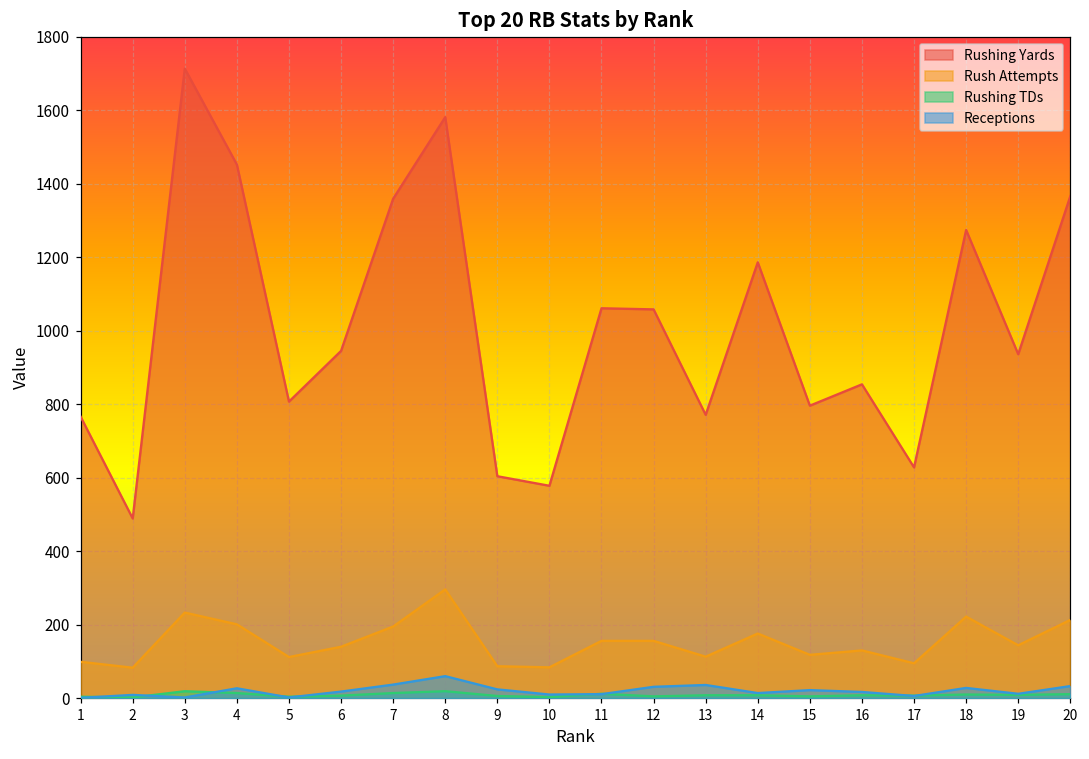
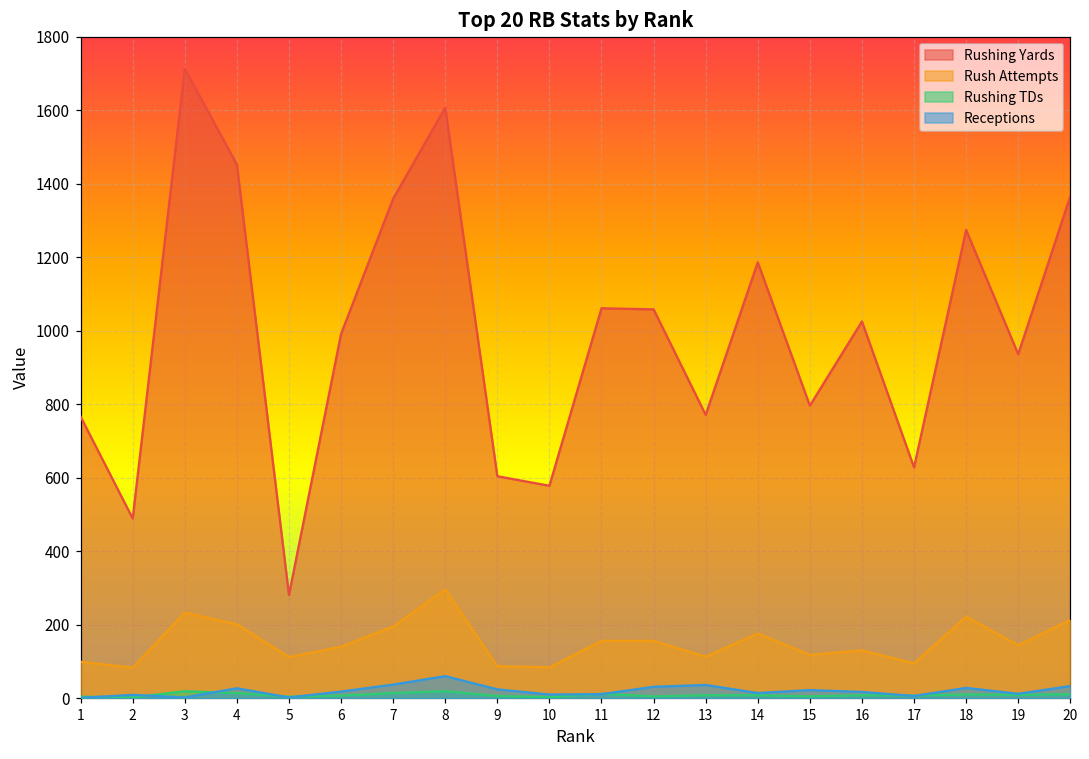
  {
    "Rushing Yards": {
      "1": 770,
      "2": 490,
      "3": 1710,
      "4": 1450,
-     "5": 810,
-     "6": 950,
+     "5": 280,
+     "6": 990,
      "7": 1360,
-     "8": 1580,
+     "8": 1610,
      "9": 600,
      "10": 580,
      "11": 1060,
      "12": 1060,
      "13": 770,
      "14": 1190,
      "15": 800,
-     "16": 850,
+     "16": 1030,
      "17": 630,
      "18": 1270,
      "19": 940,
      "20": 1370
    },
    "Rush Attempts": {
      "1": 100,
      "2": 80,
      "3": 230,
      "4": 200,
      "5": 110,
      "6": 140,
      "7": 200,
      "8": 300,
      "9": 90,
      "10": 80,
      "11": 160,
      "12": 160,
      "13": 110,
      "14": 180,
      "15": 120,
      "16": 130,
      "17": 100,
      "18": 220,
      "19": 140,
      "20": 210
    },
    "Rushing TDs": {
      "3": 20,
      "4": 10,
      "6": 10,
      "7": 10,
      "8": 20,
      "9": 10,
      "12": 10,
      "13": 10,
      "15": 10,
      "16": 10,
      "18": 10,
      "20": 10
    },
    "Receptions": {
      "3": 0,
      "4": 30,
      "6": 20,
      "7": 40,
      "8": 60,
      "9": 20,
      "12": 30,
      "13": 40,
      "15": 20,
      "16": 20,
      "18": 30,
      "20": 30
    }
  }
